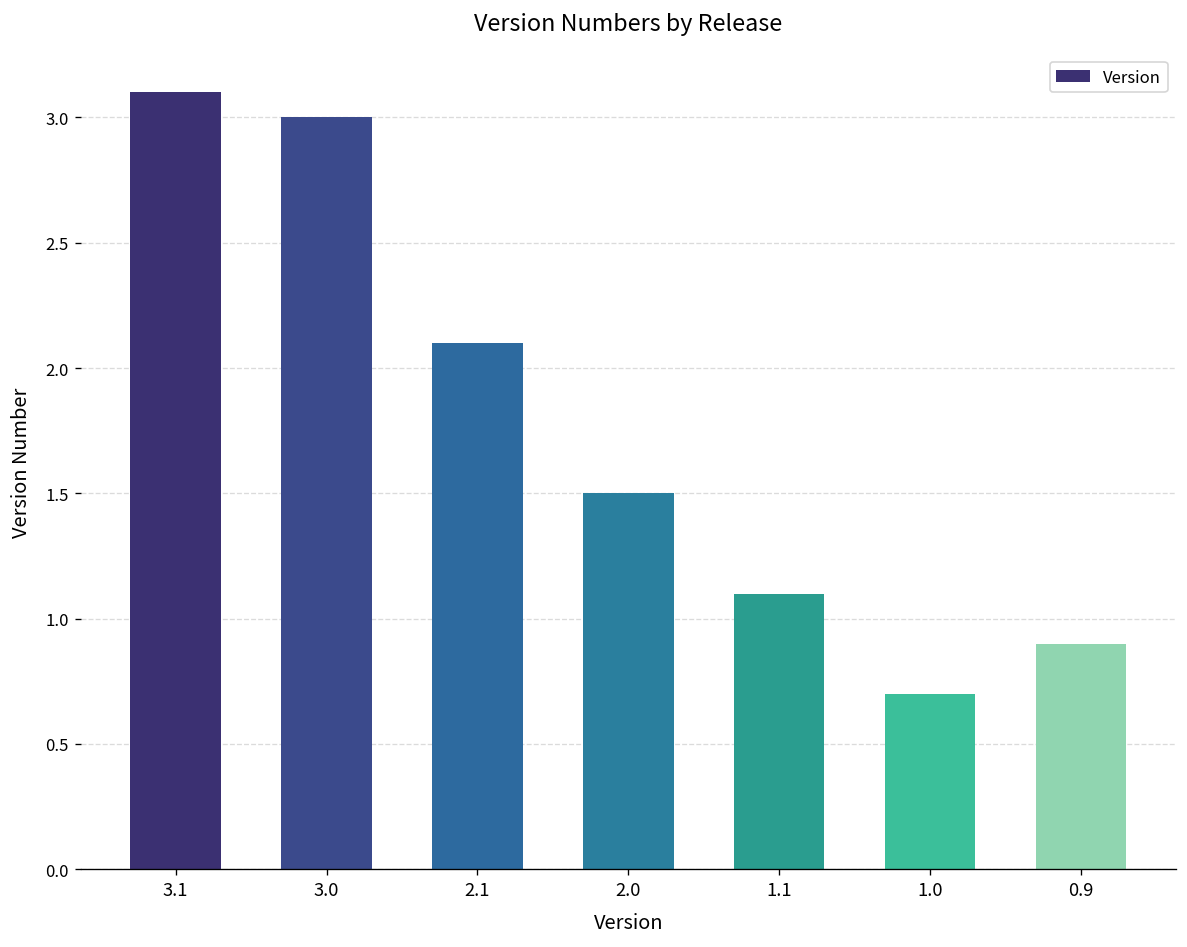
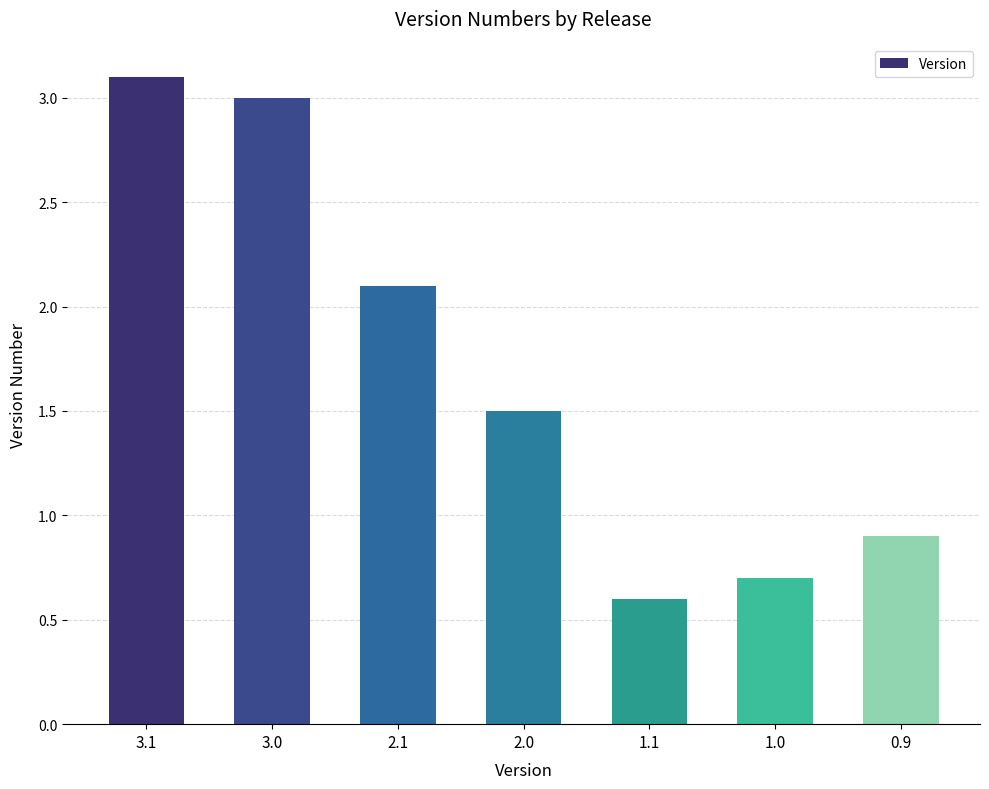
  {
    "3.1": 3.1,
    "3.0": 3.0,
    "2.1": 2.1,
    "2.0": 1.5,
-   "1.1": 1.1,
+   "1.1": 0.6,
    "1.0": 0.7,
    "0.9": 0.9
  }
